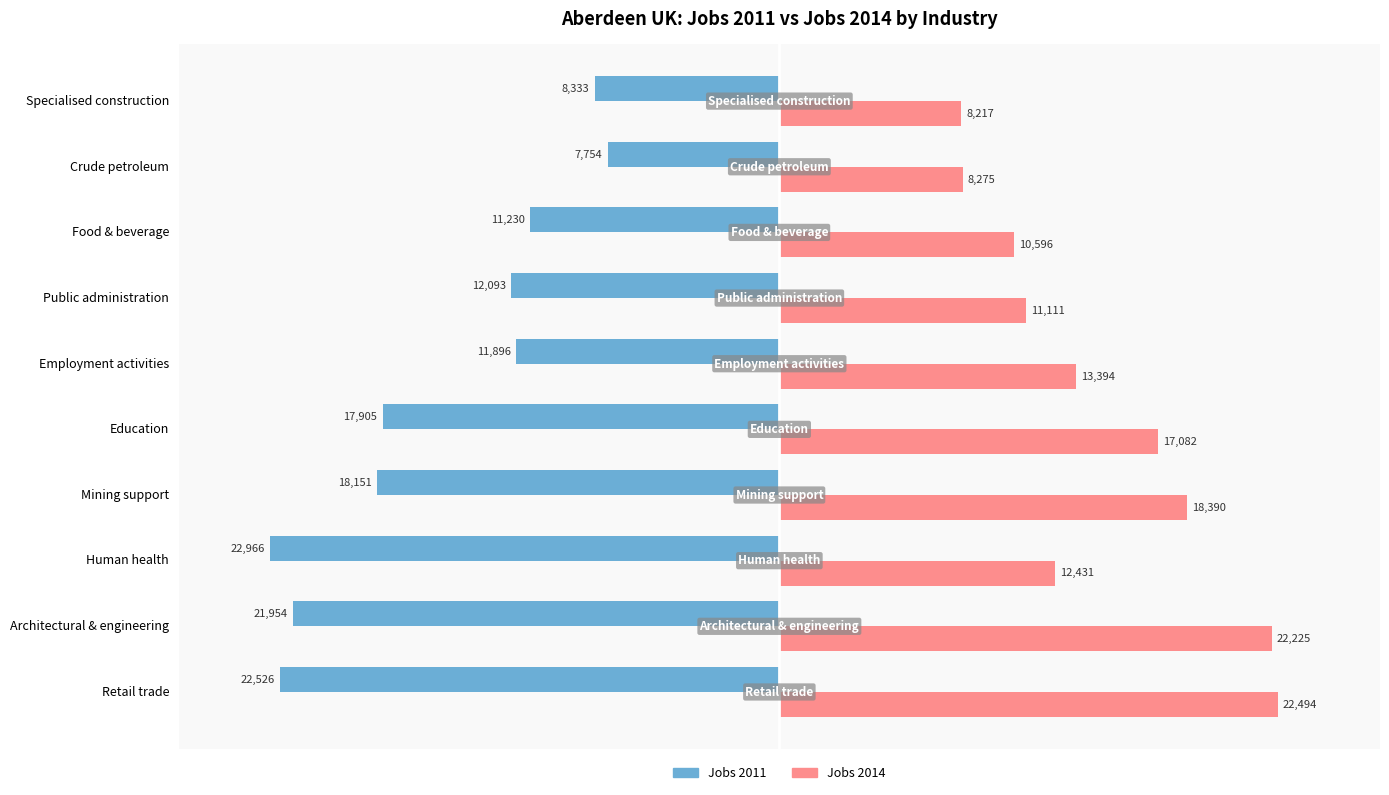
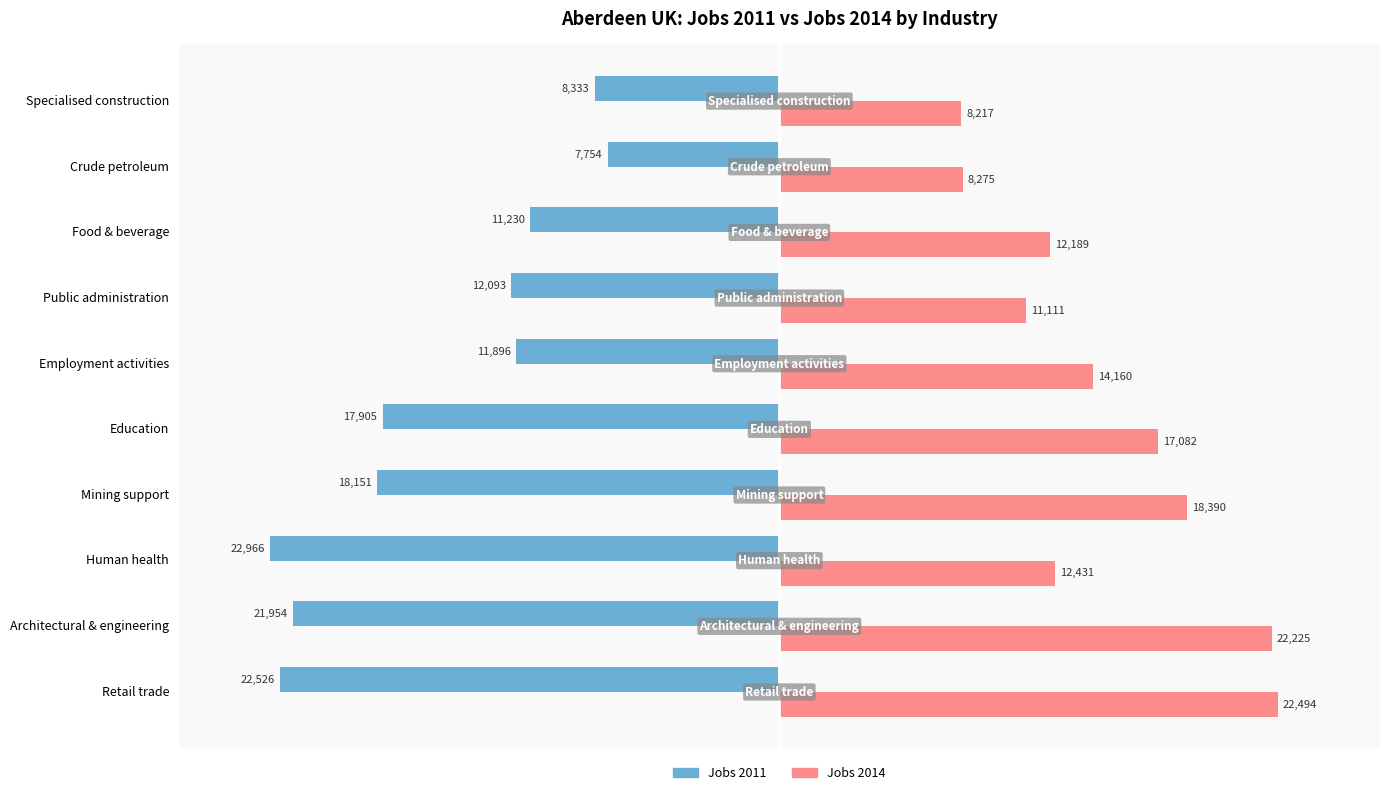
  {
    "Jobs 2014": {
      "Specialised construction": "8,217",
      "Crude petroleum": "8,275",
-     "Food & beverage": "10,596",
+     "Food & beverage": "12,189",
      "Public administration": "11,111",
-     "Employment activities": "13,394",
+     "Employment activities": "14,160",
      "Education": "17,082",
      "Mining support": "18,390",
      "Human health": "12,431",
      "Architectural & engineering": "22,225",
      "Retail trade": "22,494"
    }
  }
